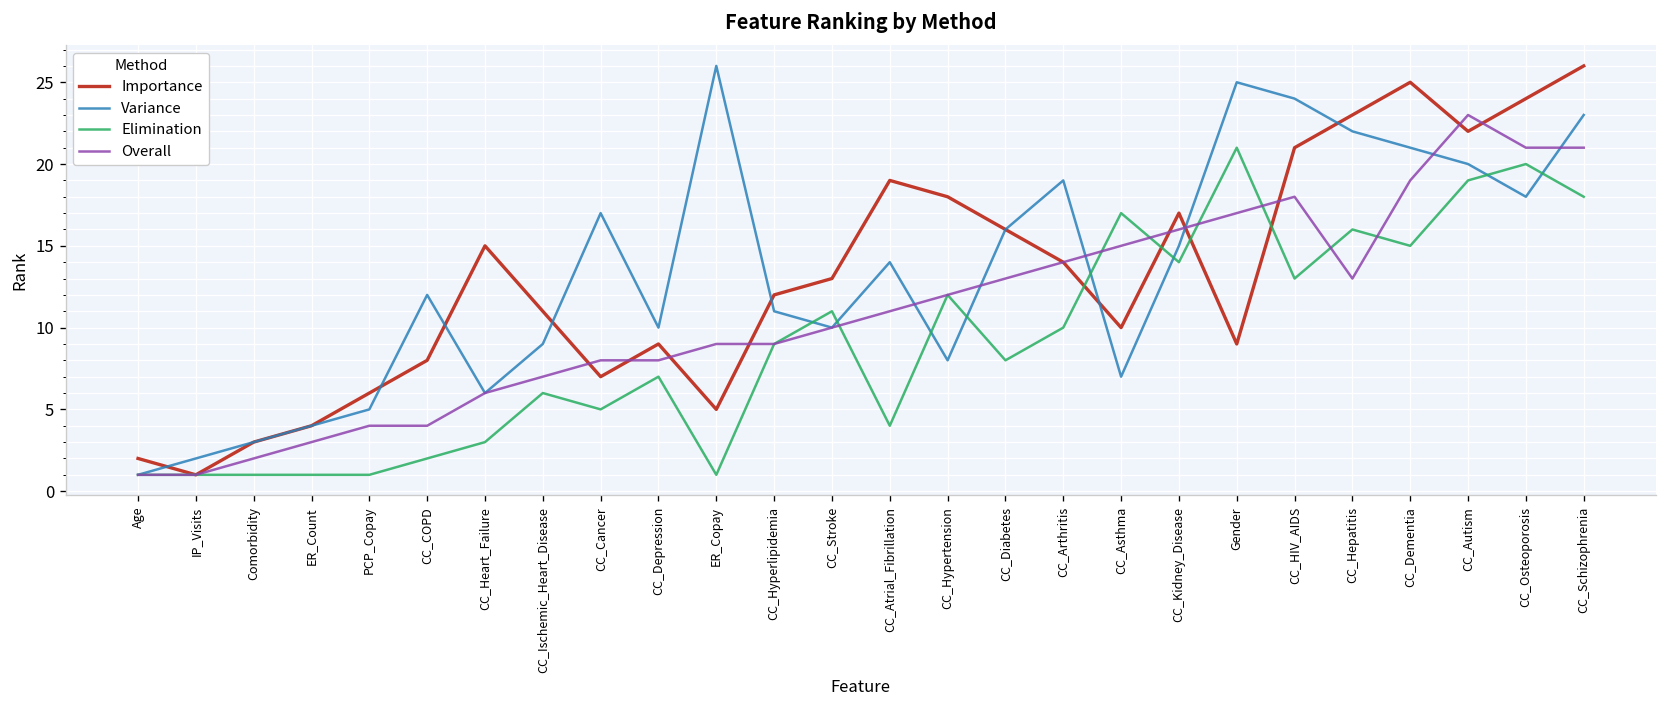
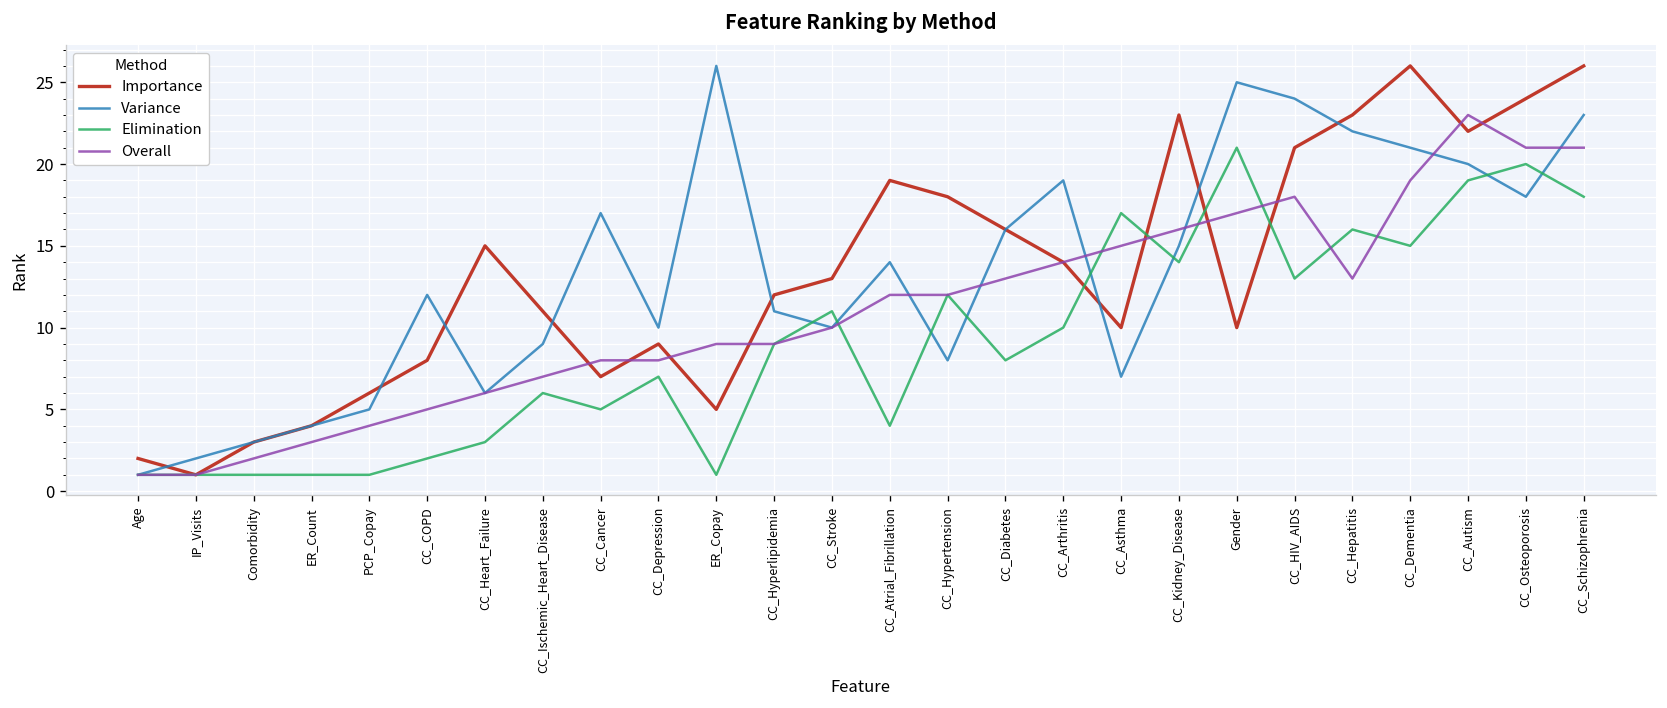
  {
    "Importance": {
      "Age": 2,
      "PCP_Copay": 6,
      "CC_COPD": 8,
      "CC_Heart_Failure": 15,
      "CC_Ischemic_Heart_Disease": 11,
      "CC_Cancer": 7,
      "CC_Depression": 9,
      "ER_Copay": 5,
      "CC_Hyperlipidemia": 12,
      "CC_Stroke": 13,
      "CC_Atrial_Fibrillation": 19,
      "CC_Hypertension": 18,
      "CC_Asthma": 10,
-     "CC_Kidney_Disease": 17,
-     "Gender": 9,
+     "CC_Kidney_Disease": 23,
+     "Gender": 10,
      "CC_HIV_AIDS": 21,
      "CC_Hepatitis": 23,
-     "CC_Dementia": 25,
+     "CC_Dementia": 26,
      "CC_Autism": 22,
      "CC_Osteoporosis": 24,
      "CC_Schizophrenia": 26
    },
    "Variance": {
      "IP_Visits": 2,
      "PCP_Copay": 5,
      "CC_COPD": 12,
      "CC_Ischemic_Heart_Disease": 9,
      "CC_Cancer": 17,
      "CC_Depression": 10,
      "ER_Copay": 26,
      "CC_Hyperlipidemia": 11,
      "CC_Atrial_Fibrillation": 14,
      "CC_Hypertension": 8,
      "CC_Arthritis": 19,
      "CC_Asthma": 7,
      "CC_Kidney_Disease": 15,
      "Gender": 25,
      "CC_HIV_AIDS": 24,
      "CC_Hepatitis": 22,
      "CC_Dementia": 21,
      "CC_Autism": 20,
      "CC_Osteoporosis": 18,
      "CC_Schizophrenia": 23
    },
    "Elimination": {
      "Comorbidity": 1,
      "ER_Count": 1,
      "PCP_Copay": 1,
      "CC_COPD": 2,
      "CC_Heart_Failure": 3,
      "CC_Ischemic_Heart_Disease": 6,
      "CC_Cancer": 5,
      "CC_Depression": 7,
      "ER_Copay": 1,
      "CC_Stroke": 11,
      "CC_Atrial_Fibrillation": 4,
      "CC_Diabetes": 8,
      "CC_Arthritis": 10,
      "CC_Asthma": 17,
      "CC_Kidney_Disease": 14,
      "Gender": 21,
      "CC_HIV_AIDS": 13,
      "CC_Hepatitis": 16,
      "CC_Dementia": 15,
      "CC_Autism": 19,
      "CC_Osteoporosis": 20,
      "CC_Schizophrenia": 18
    },
    "Overall": {
      "Comorbidity": 2,
      "ER_Count": 3,
      "PCP_Copay": 4,
-     "CC_COPD": 4,
+     "CC_COPD": 5,
      "CC_Ischemic_Heart_Disease": 7,
      "CC_Cancer": 8,
      "CC_Depression": 8,
      "ER_Copay": 9,
-     "CC_Atrial_Fibrillation": 11,
+     "CC_Atrial_Fibrillation": 12,
      "CC_Diabetes": 13,
      "CC_Asthma": 15,
      "CC_Kidney_Disease": 16,
      "Gender": 17,
      "CC_HIV_AIDS": 18,
      "CC_Hepatitis": 13,
      "CC_Dementia": 19,
      "CC_Autism": 23,
      "CC_Osteoporosis": 21,
      "CC_Schizophrenia": 21
    }
  }
